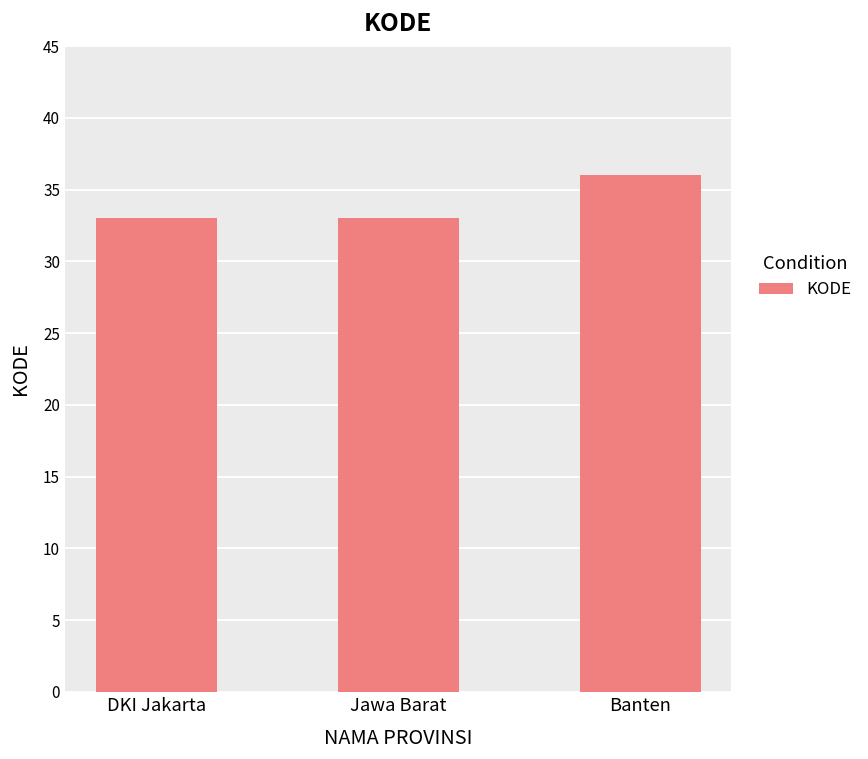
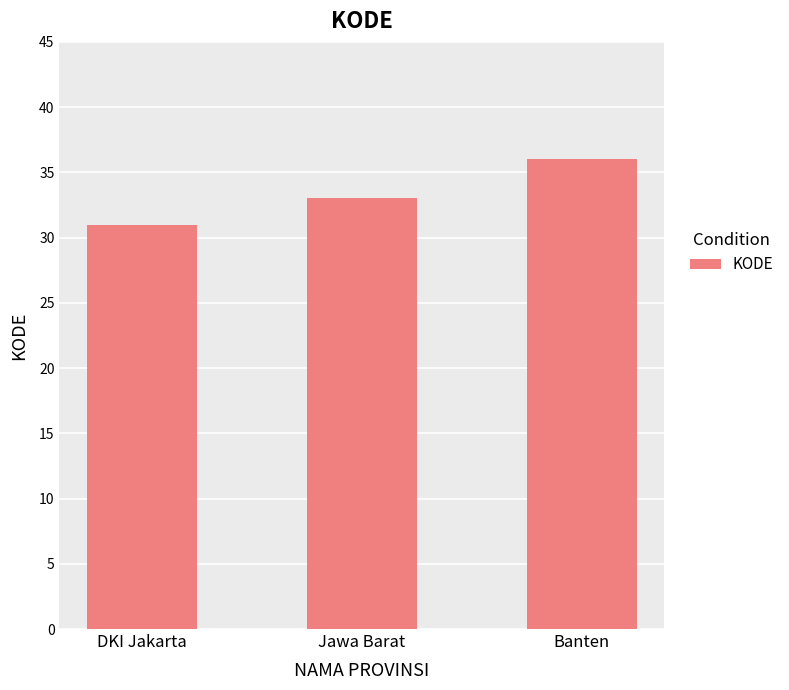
  {
-   "DKI Jakarta": 33,
+   "DKI Jakarta": 31,
    "Jawa Barat": 33,
    "Banten": 36
  }
